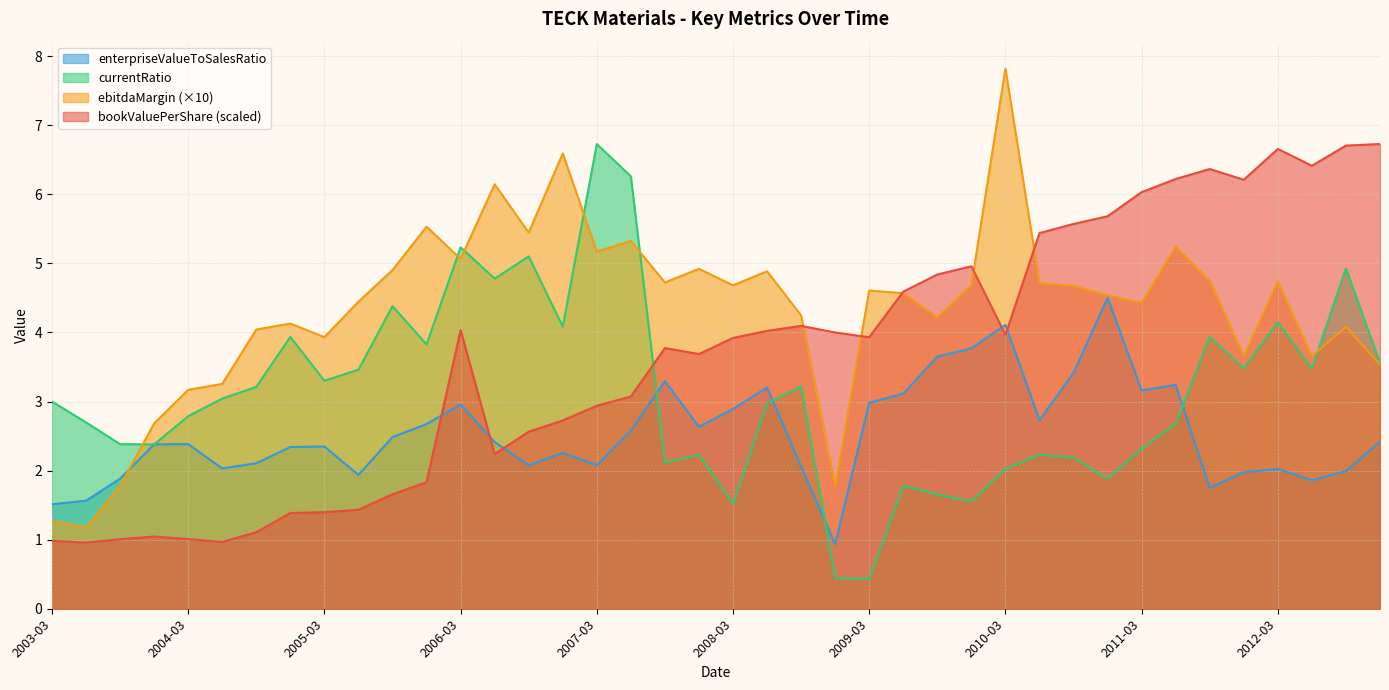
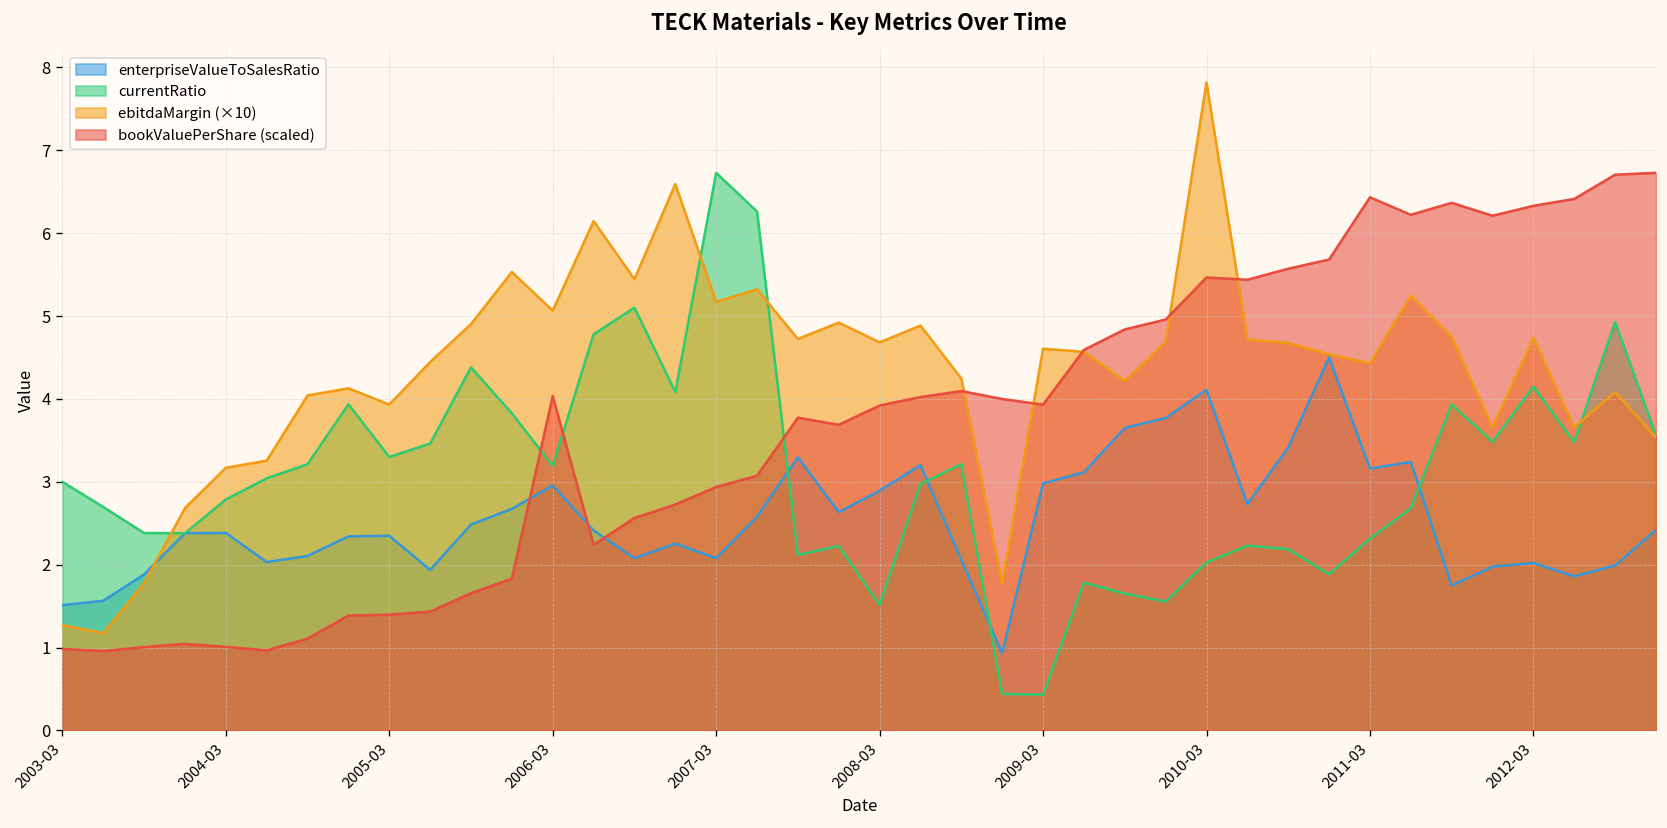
  {
    "enterpriseValueToSalesRatio": {
      "2003-03": 1.5,
      "2004-03": 2.4,
      "2005-03": 2.3,
      "2006-03": 3.0,
      "2007-03": 2.1,
      "2008-03": 2.9,
      "2009-03": 3.0,
      "2010-03": 4.1,
      "2011-03": 3.2,
      "2012-03": 2.0
    },
    "currentRatio": {
      "2003-03": 3.0,
      "2004-03": 2.8,
      "2005-03": 3.3,
-     "2006-03": 5.2,
+     "2006-03": 3.2,
      "2007-03": 6.7,
      "2008-03": 1.5,
      "2009-03": 0.4,
      "2010-03": 2.0,
      "2011-03": 2.3,
      "2012-03": 4.1
    },
    "ebitdaMargin (×10)": {
      "2003-03": 1.3,
      "2004-03": 3.2,
      "2005-03": 3.9,
      "2006-03": 5.1,
      "2007-03": 5.2,
      "2008-03": 4.7,
      "2009-03": 4.6,
      "2010-03": 7.8,
      "2011-03": 4.4,
      "2012-03": 4.7
    },
    "bookValuePerShare (scaled)": {
      "2003-03": 1.0,
      "2004-03": 1.0,
      "2005-03": 1.4,
      "2006-03": 4.0,
      "2007-03": 2.9,
      "2008-03": 3.9,
      "2009-03": 3.9,
-     "2010-03": 4.0,
-     "2011-03": 6.0,
-     "2012-03": 6.7
+     "2010-03": 5.5,
+     "2011-03": 6.4,
+     "2012-03": 6.3
    }
  }
